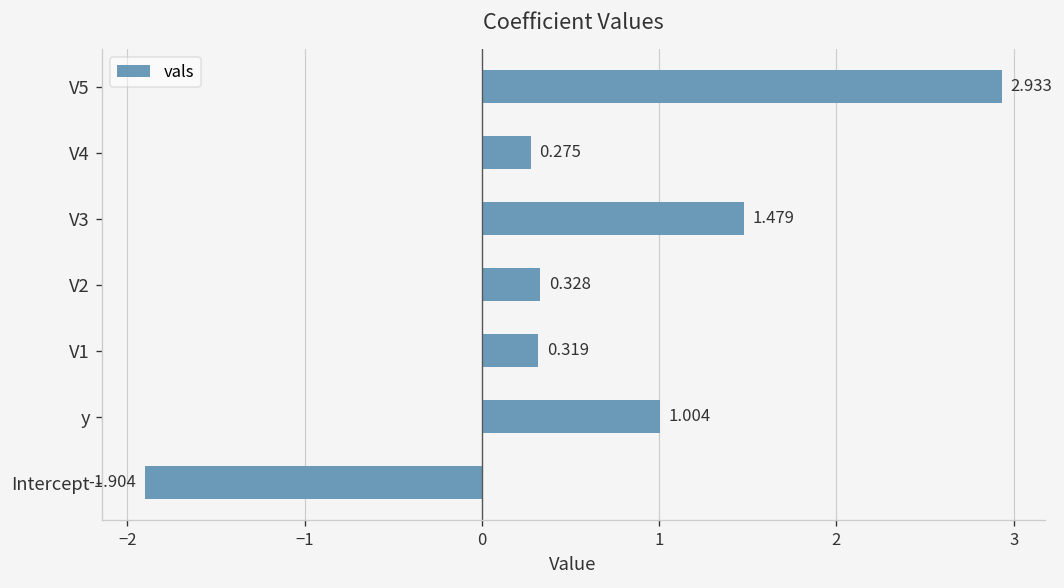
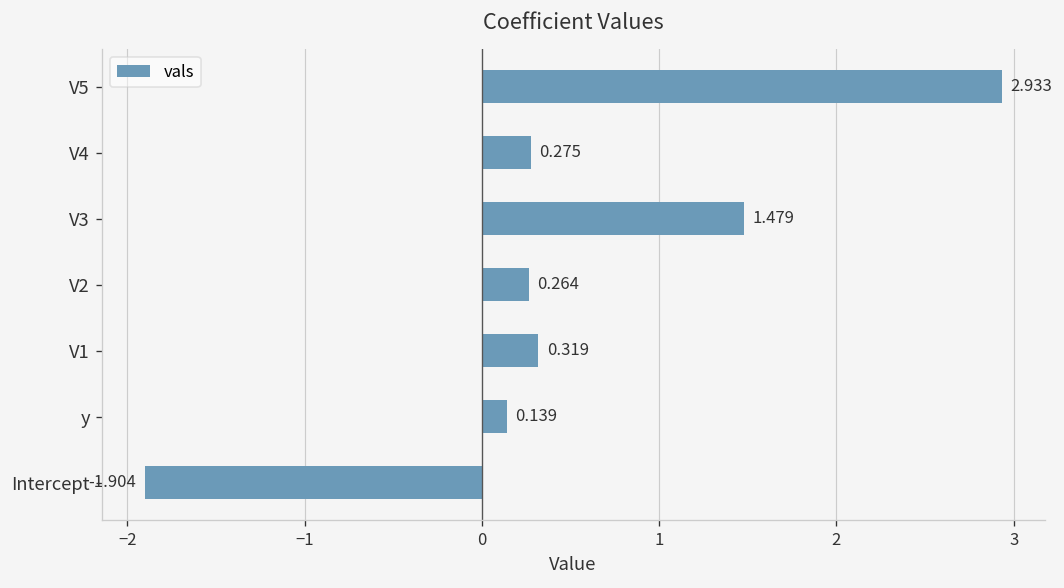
  {
    "V5": 2.933,
    "V4": 0.275,
    "V3": 1.479,
-   "V2": 0.328,
+   "V2": 0.264,
    "V1": 0.319,
-   "y": 1.004,
+   "y": 0.139,
    "Intercept": -1.904
  }
